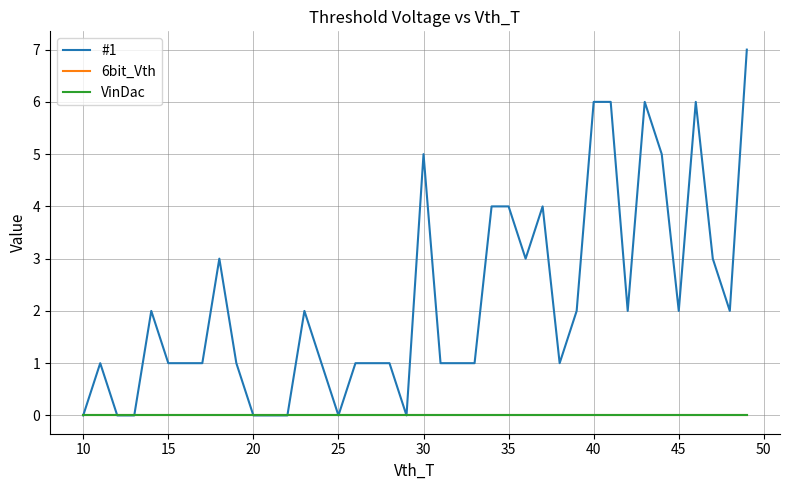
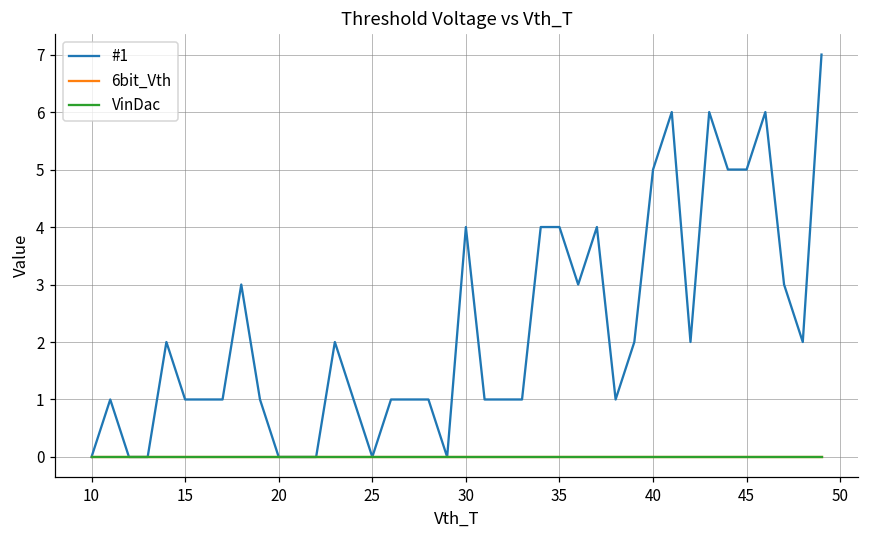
  {
    "#1": {
      "15": 1,
-     "30": 5,
+     "30": 4,
      "35": 4,
-     "40": 6,
-     "45": 2
+     "40": 5,
+     "45": 5
    },
    "VinDac": {
      "15": 0,
      "30": 0,
      "35": 0,
      "40": 0,
      "45": 0
    }
  }
